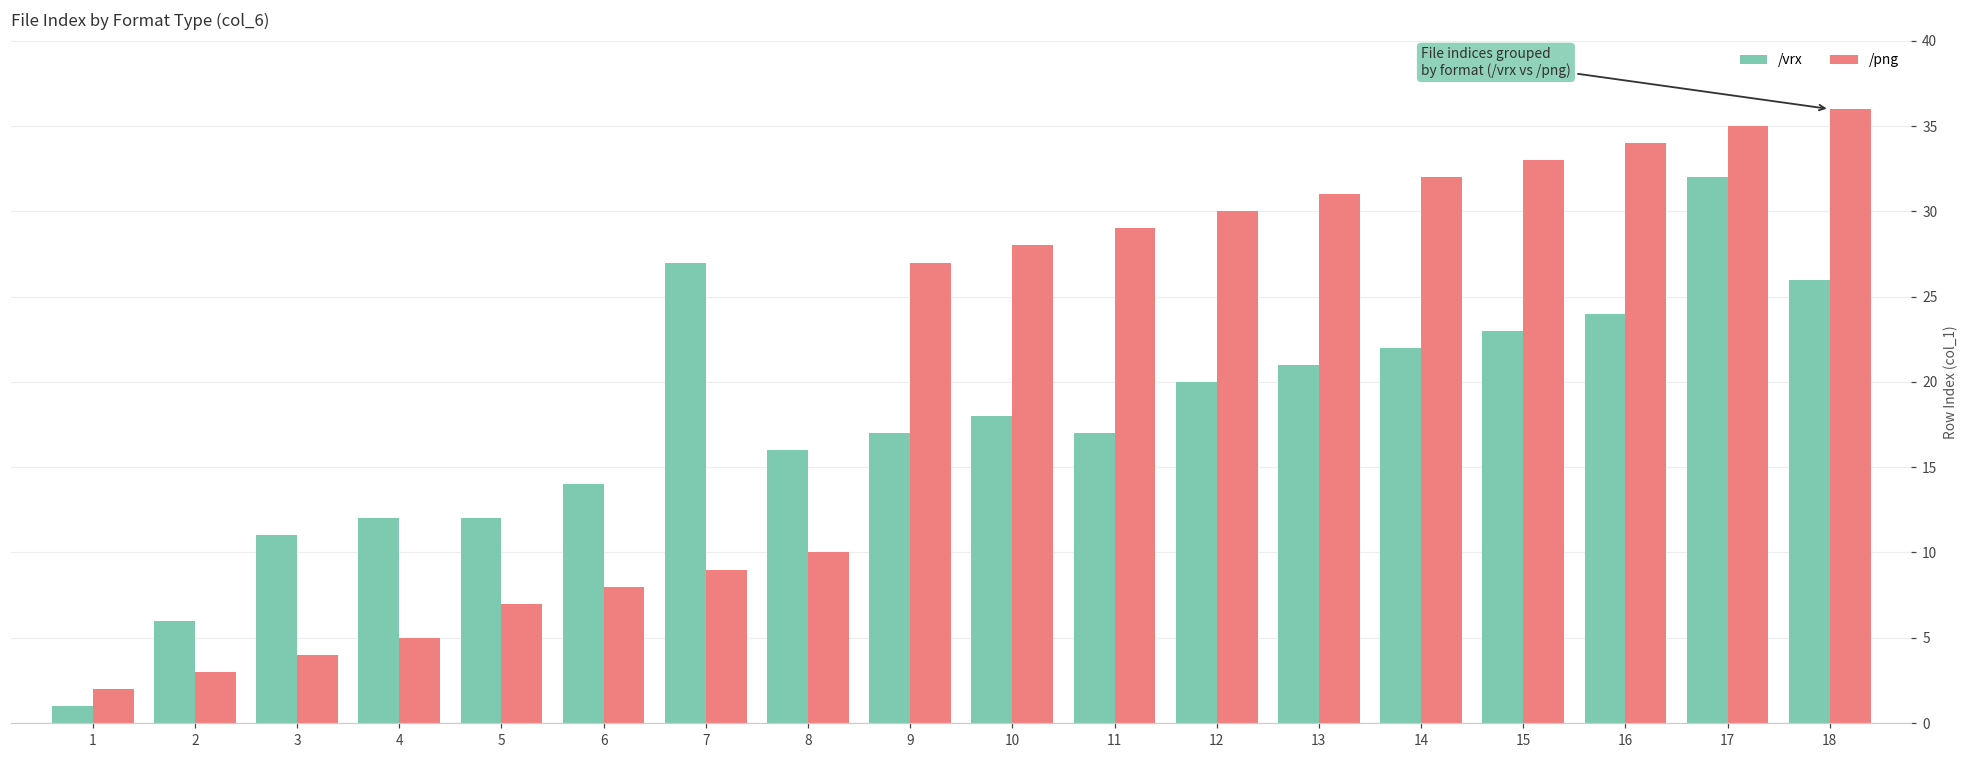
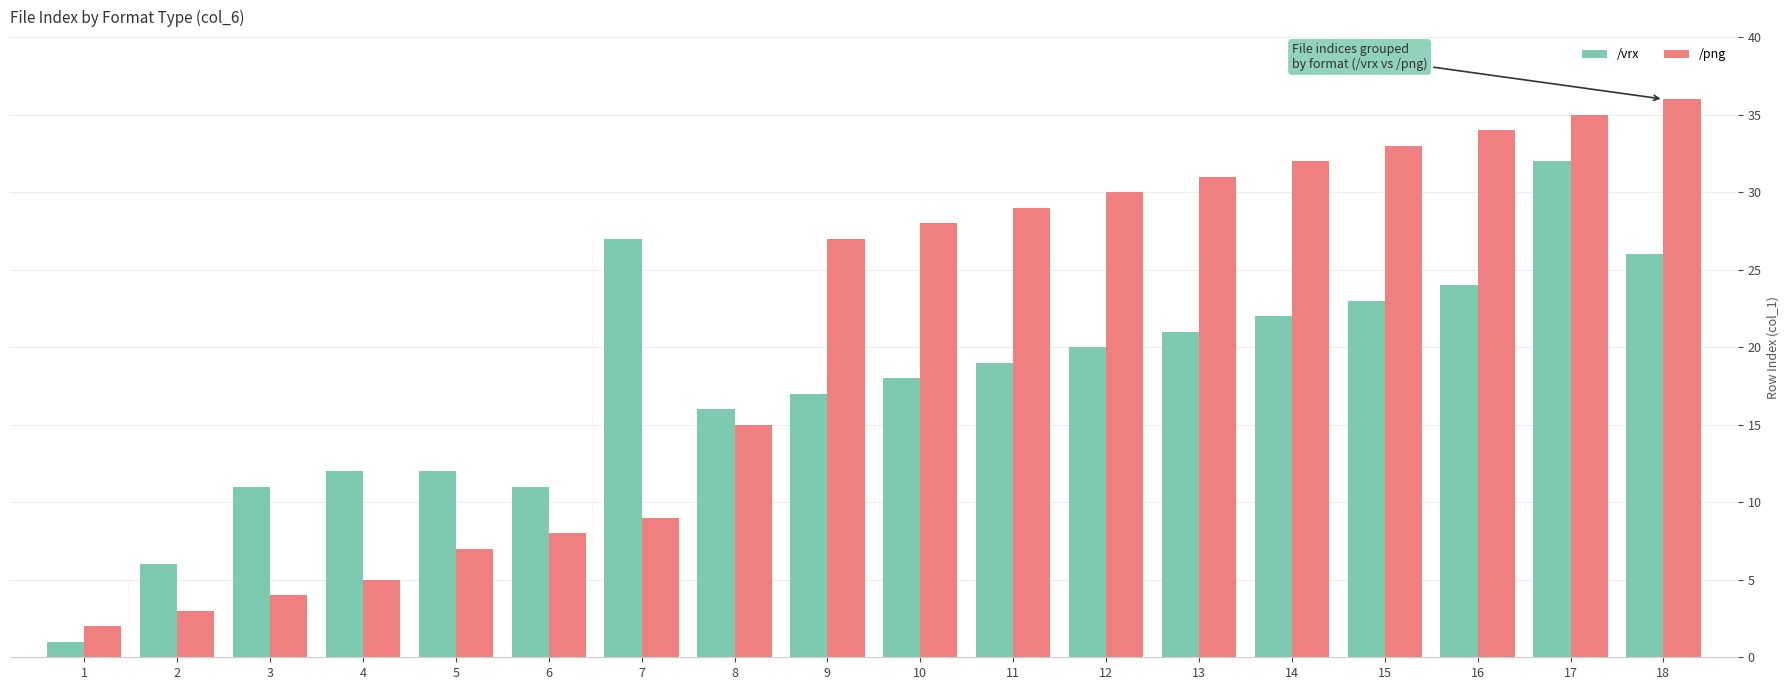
  {
    "/vrx": {
      "1": 1,
      "2": 6,
      "3": 11,
      "4": 12,
      "5": 12,
-     "6": 14,
+     "6": 11,
      "7": 27,
      "8": 16,
      "9": 17,
      "10": 18,
-     "11": 17,
+     "11": 19,
      "12": 20,
      "13": 21,
      "14": 22,
      "15": 23,
      "16": 24,
      "17": 32,
      "18": 26
    },
    "/png": {
      "1": 2,
      "2": 3,
      "3": 4,
      "4": 5,
      "5": 7,
      "6": 8,
      "7": 9,
-     "8": 10,
+     "8": 15,
      "9": 27,
      "10": 28,
      "11": 29,
      "12": 30,
      "13": 31,
      "14": 32,
      "15": 33,
      "16": 34,
      "17": 35,
      "18": 36
    }
  }
